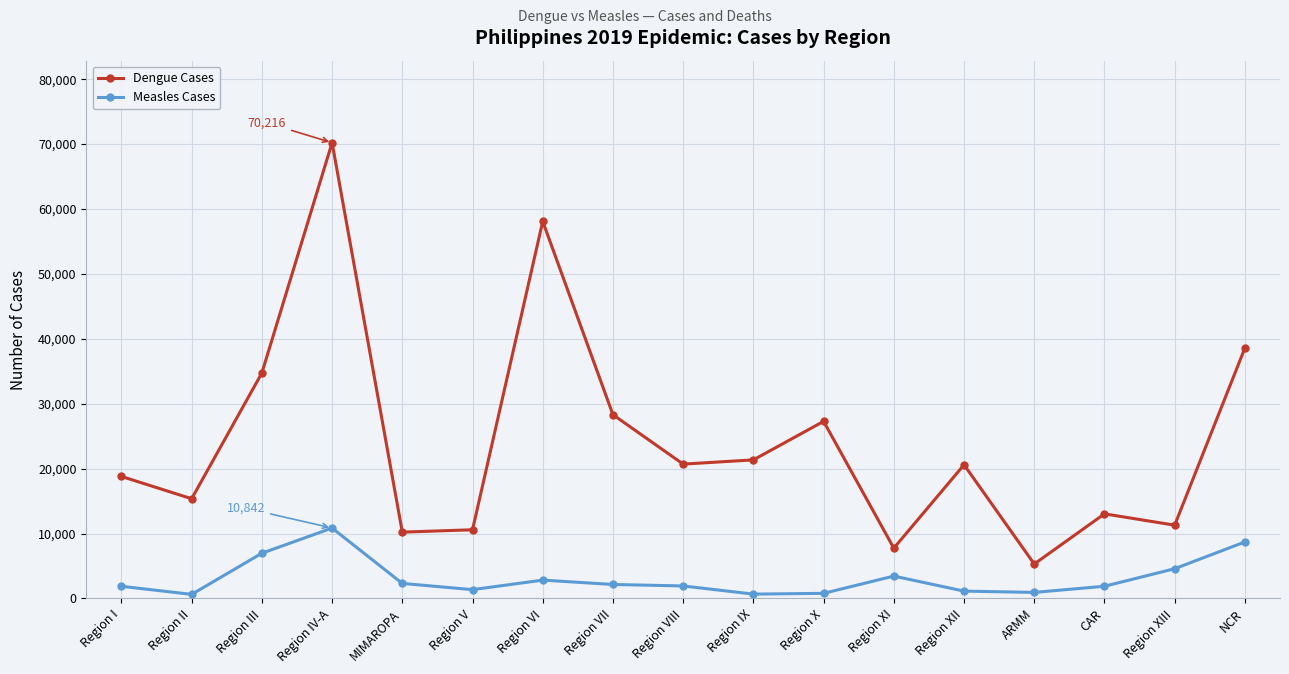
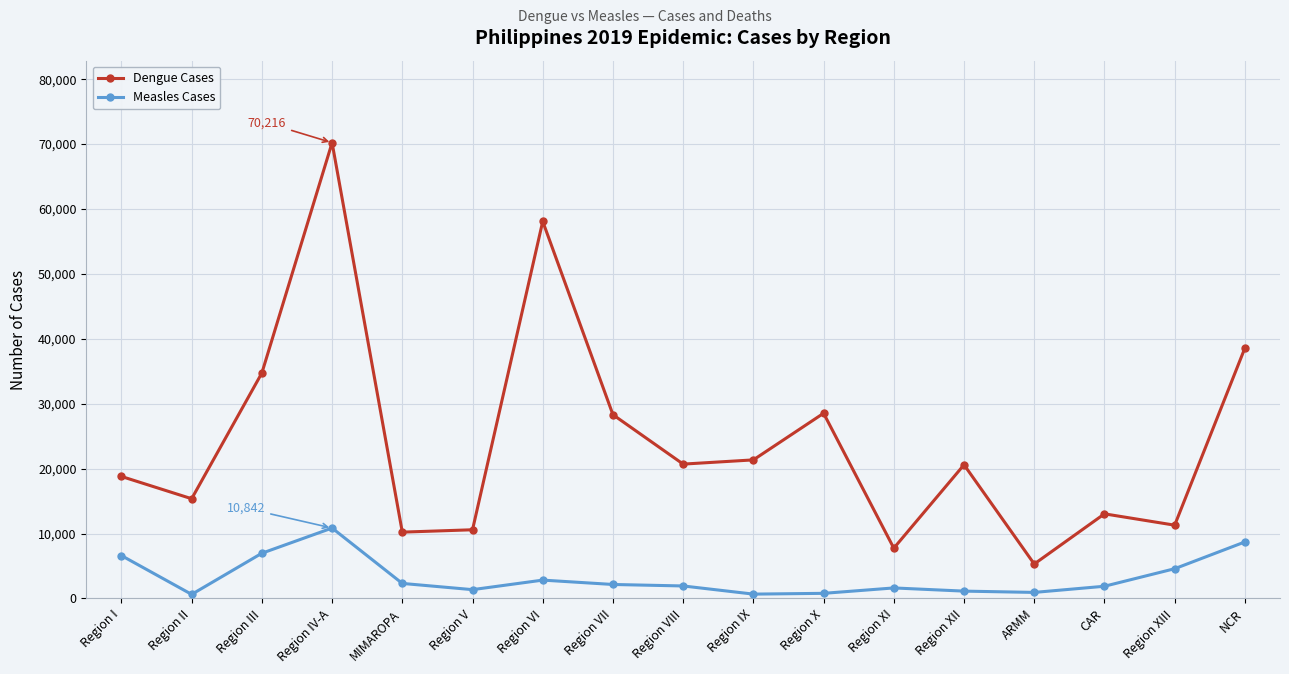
  {
    "Dengue Cases": {
      "Region I": "19,000",
      "Region II": "15,000",
      "Region III": "35,000",
      "MIMAROPA": "10,000",
      "Region V": "11,000",
      "Region VI": "58,000",
      "Region VII": "28,000",
      "Region VIII": "21,000",
      "Region IX": "21,000",
-     "Region X": "27,000",
+     "Region X": "29,000",
      "Region XI": "8,000",
      "Region XII": "21,000",
      "ARMM": "5,000",
      "CAR": "13,000",
      "Region XIII": "11,000",
      "NCR": "39,000"
    },
    "Measles Cases": {
-     "Region I": "2,000",
+     "Region I": "7,000",
      "Region II": "1,000",
      "Region III": "7,000",
      "MIMAROPA": "2,000",
      "Region V": "1,000",
      "Region VI": "3,000",
      "Region VII": "2,000",
      "Region VIII": "2,000",
      "Region IX": "1,000",
      "Region X": "1,000",
-     "Region XI": "3,000",
+     "Region XI": "2,000",
      "Region XII": "1,000",
      "ARMM": "1,000",
      "CAR": "2,000",
      "Region XIII": "5,000",
      "NCR": "9,000"
    }
  }
